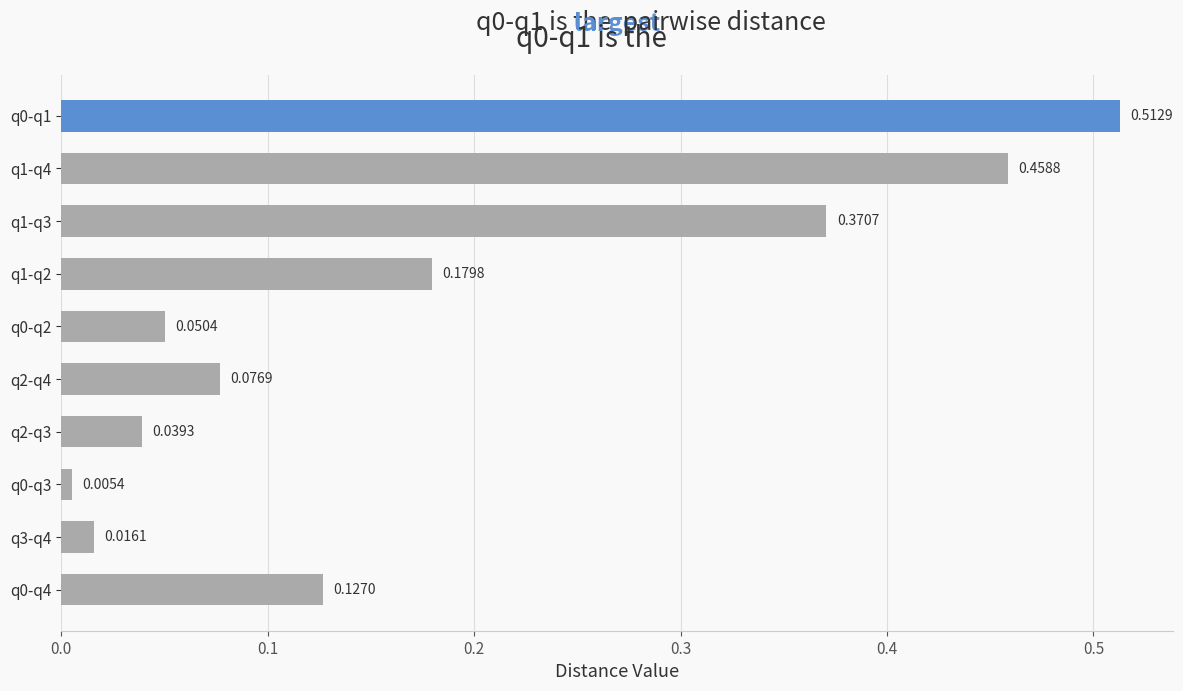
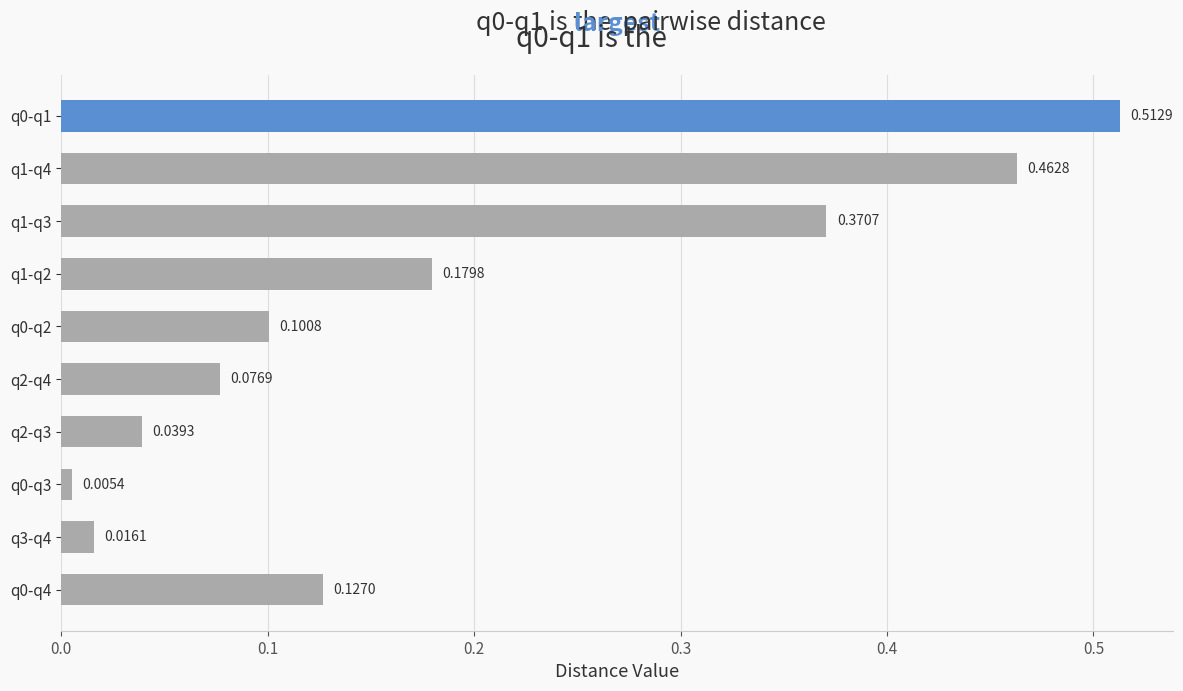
  {
    "q0-q1": 0.5129,
-   "q1-q4": 0.4588,
+   "q1-q4": 0.4628,
    "q1-q3": 0.3707,
    "q1-q2": 0.1798,
-   "q0-q2": 0.0504,
+   "q0-q2": 0.1008,
    "q2-q4": 0.0769,
    "q2-q3": 0.0393,
    "q0-q3": 0.0054,
    "q3-q4": 0.0161,
    "q0-q4": 0.1270
  }
